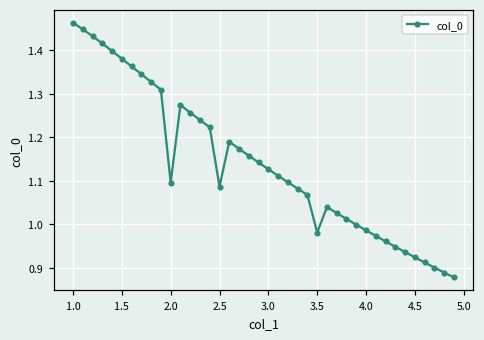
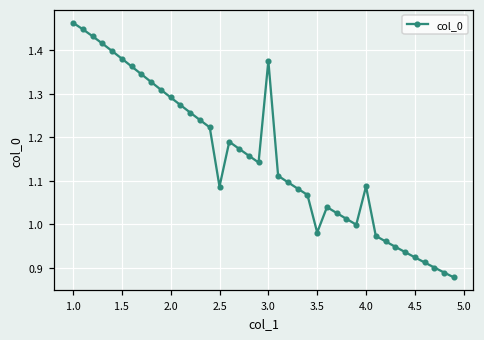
  {
    "1.0": 1.46,
    "1.5": 1.38,
-   "2.0": 1.10,
+   "2.0": 1.29,
    "2.5": 1.09,
-   "3.0": 1.13,
+   "3.0": 1.38,
    "3.5": 0.98,
-   "4.0": 0.99,
+   "4.0": 1.09,
    "4.5": 0.92
  }
